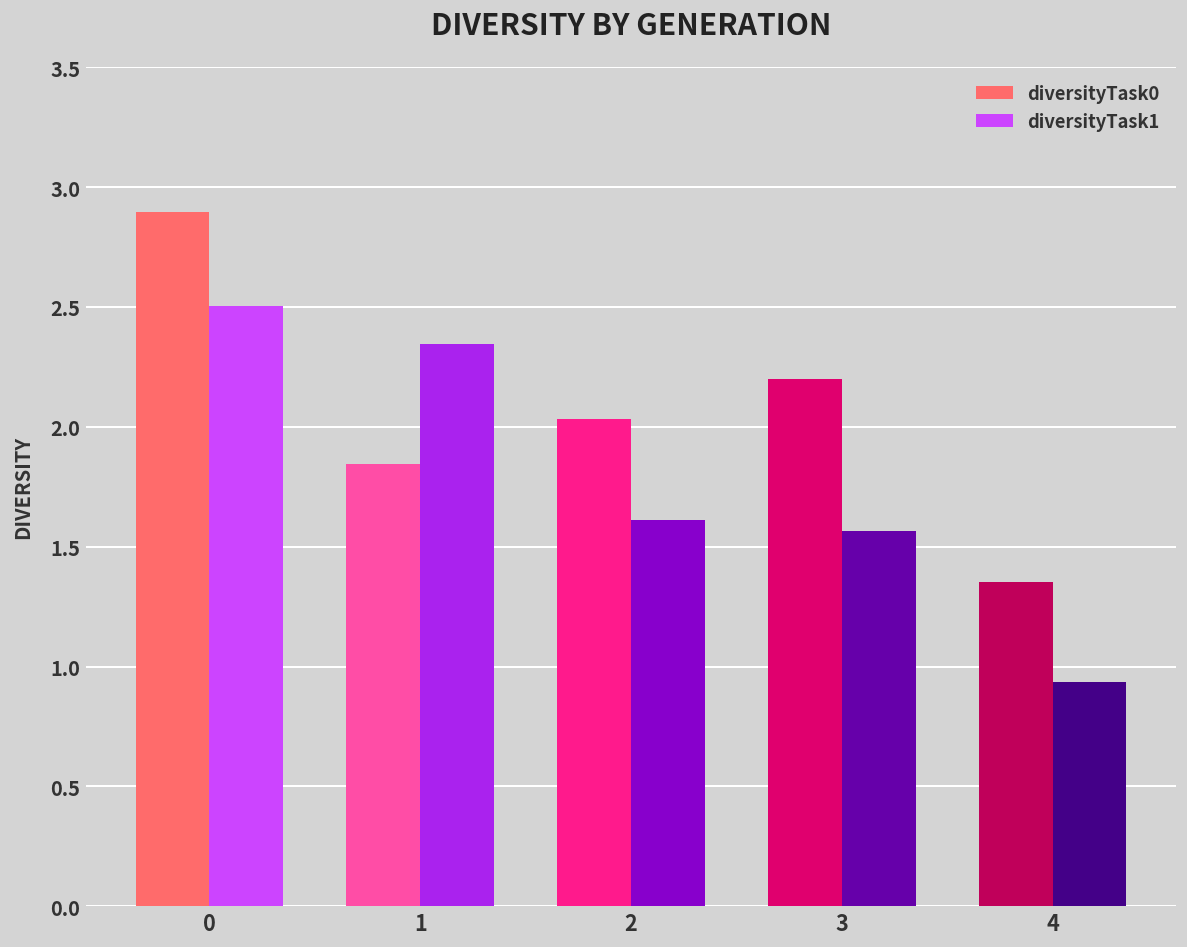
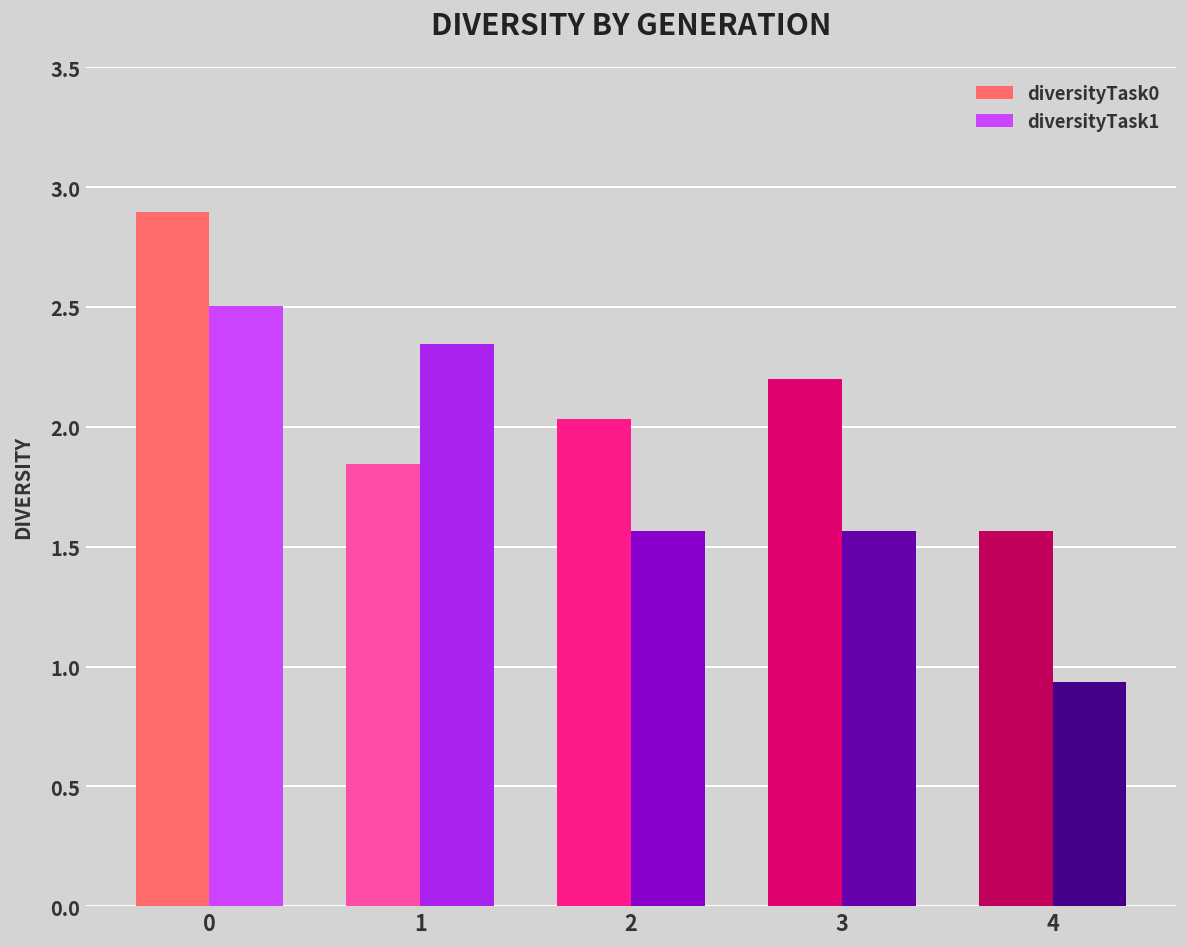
  {
    "diversityTask0": {
      "0": 2.89,
      "1": 1.84,
      "2": 2.03,
      "3": 2.20,
-     "4": 1.35
+     "4": 1.56
    },
    "diversityTask1": {
      "0": 2.50,
      "1": 2.35,
-     "2": 1.61,
+     "2": 1.56,
      "3": 1.56,
      "4": 0.94
    }
  }
